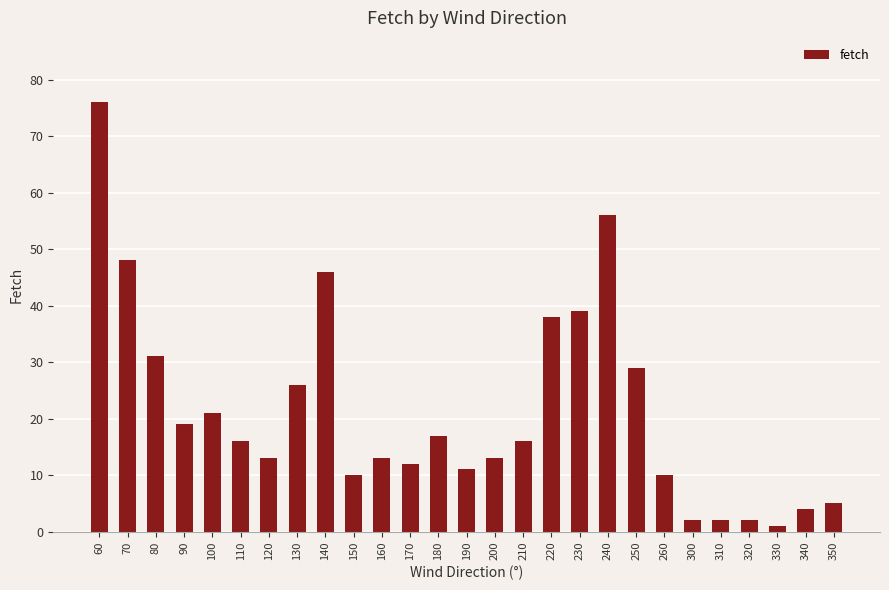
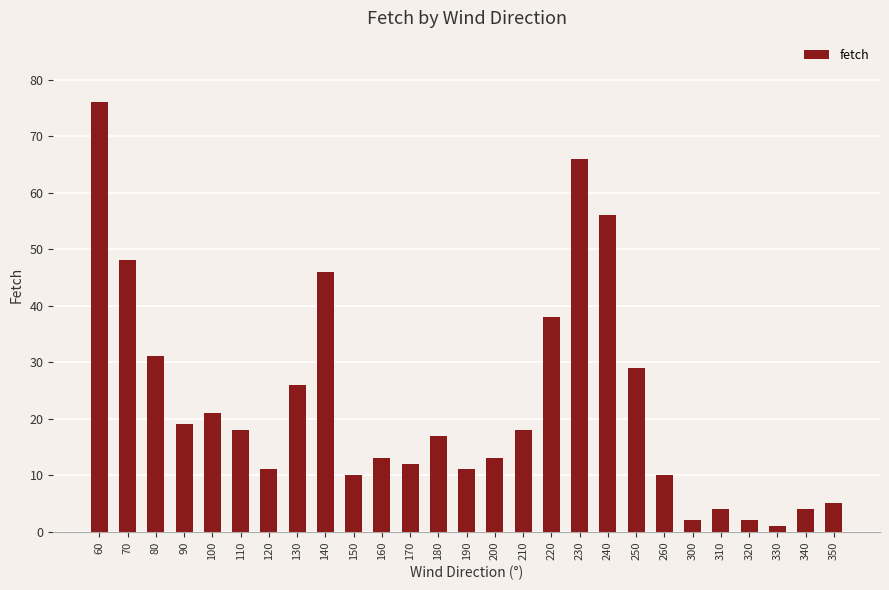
  {
    "60": 76,
    "70": 48,
    "80": 31,
    "90": 19,
    "100": 21,
-   "110": 16,
-   "120": 13,
+   "110": 18,
+   "120": 11,
    "130": 26,
    "140": 46,
    "150": 10,
    "160": 13,
    "170": 12,
    "180": 17,
    "190": 11,
    "200": 13,
-   "210": 16,
+   "210": 18,
    "220": 38,
-   "230": 39,
+   "230": 66,
    "240": 56,
    "250": 29,
    "260": 10,
    "300": 2,
-   "310": 2,
+   "310": 4,
    "320": 2,
    "330": 1,
    "340": 4,
    "350": 5
  }
